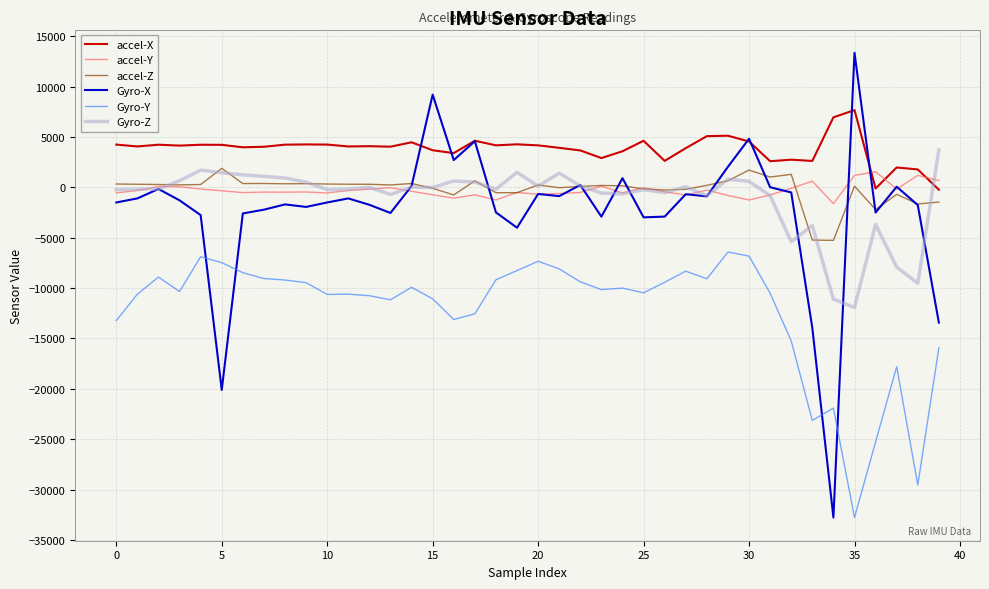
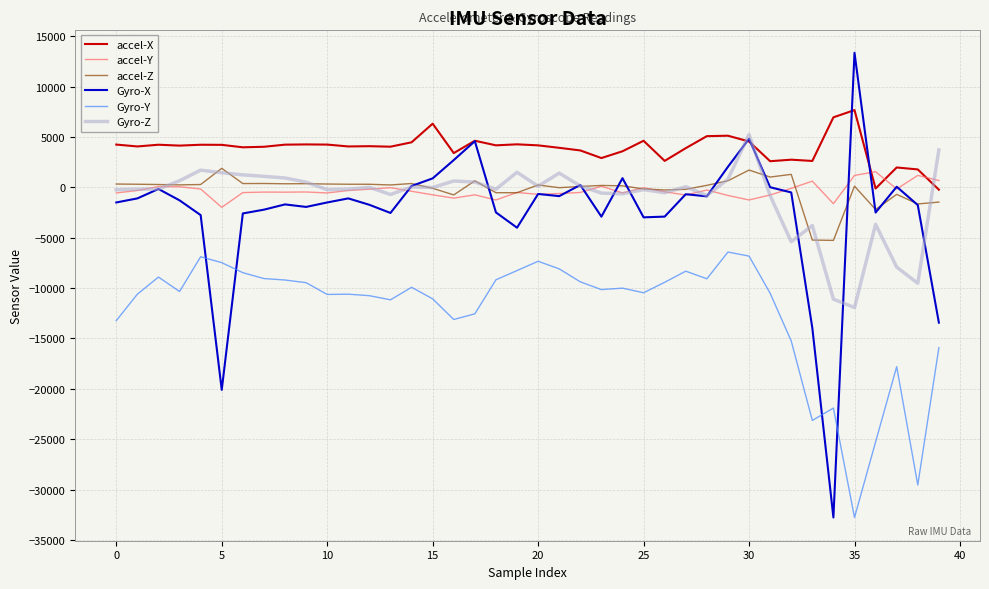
  {
    "accel-X": {
      "0": 4200,
      "5": 4200,
      "10": 4200,
-     "15": 3700,
+     "15": 6300,
      "20": 4200,
      "25": 4600,
      "30": 4600,
      "35": 7700
    },
    "accel-Y": {
      "0": -600,
-     "5": -300,
+     "5": -2000,
      "10": -600,
      "15": -700,
      "30": -1300,
      "35": 1200
    },
    "accel-Z": {
      "0": 300,
      "5": 1900,
      "10": 300,
      "30": 1700,
      "35": 100
    },
    "Gyro-X": {
      "0": -1500,
      "5": -20100,
      "10": -1500,
-     "15": 9200,
+     "15": 900,
      "25": -3000,
      "30": 4800,
      "35": 13400
    },
    "Gyro-Y": {
      "0": -13200,
      "5": -7500,
      "10": -10600,
      "15": -11100,
      "20": -7300,
      "25": -10500,
      "30": -6800,
      "35": -32800
    },
    "Gyro-Z": {
      "0": -200,
      "5": 1500,
      "10": -200,
-     "30": 600,
+     "30": 5200,
      "35": -11900
    }
  }
